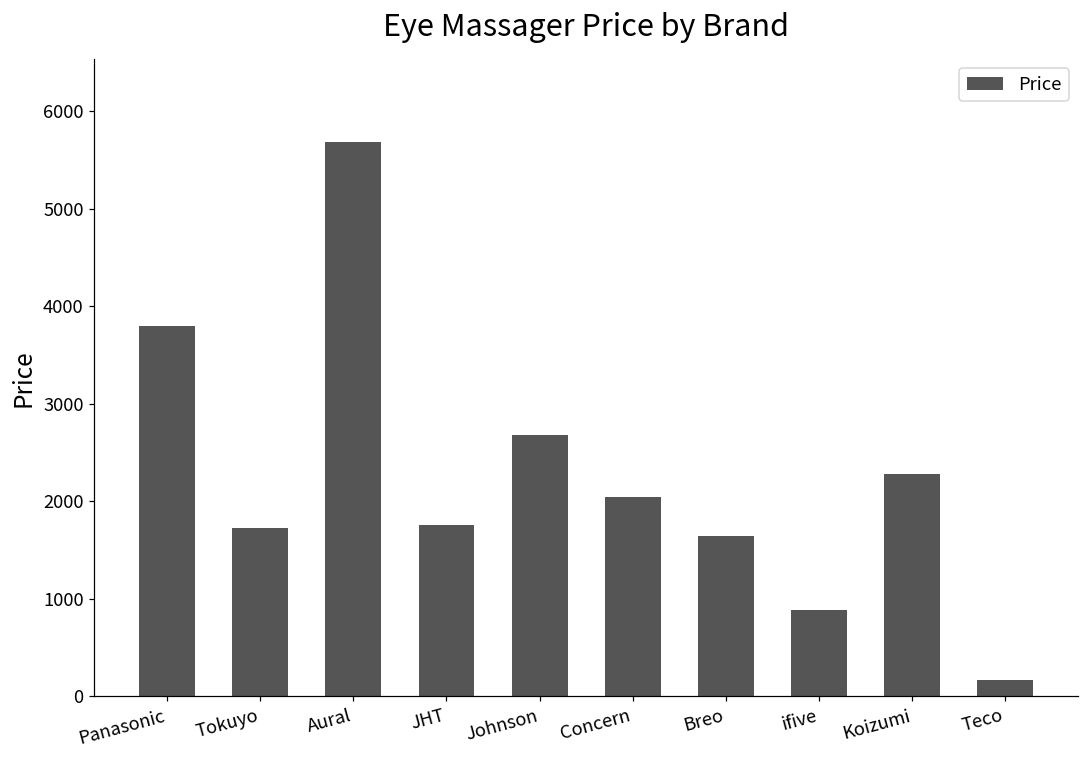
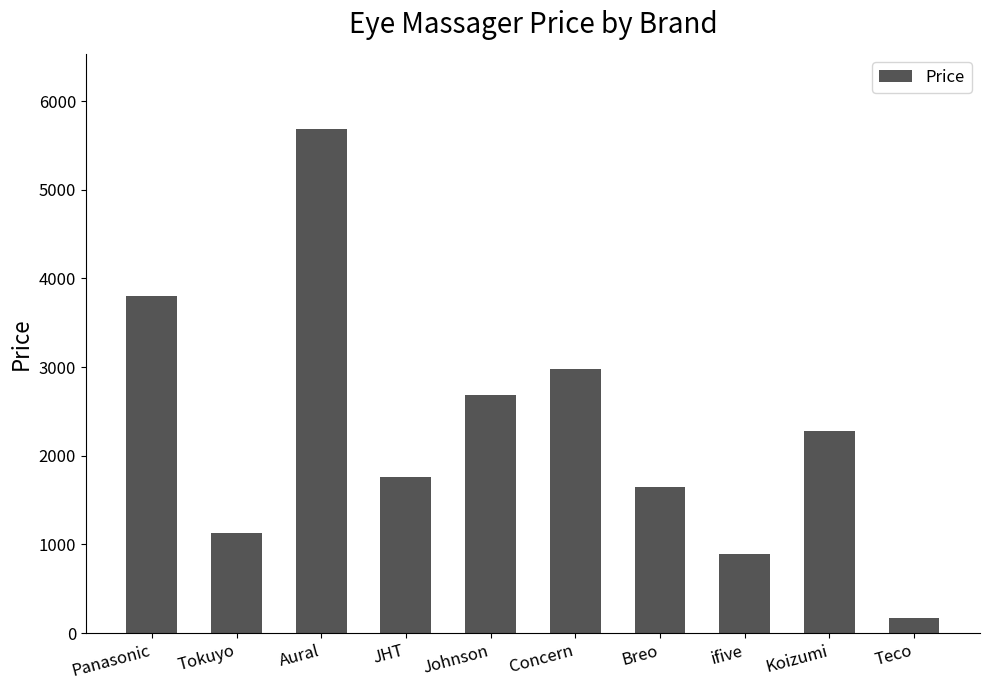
  {
    "Panasonic": 3800,
-   "Tokuyo": 1700,
+   "Tokuyo": 1100,
    "Aural": 5700,
    "JHT": 1800,
    "Johnson": 2700,
-   "Concern": 2000,
+   "Concern": 3000,
    "Breo": 1600,
    "ifive": 900,
    "Koizumi": 2300,
    "Teco": 200
  }
